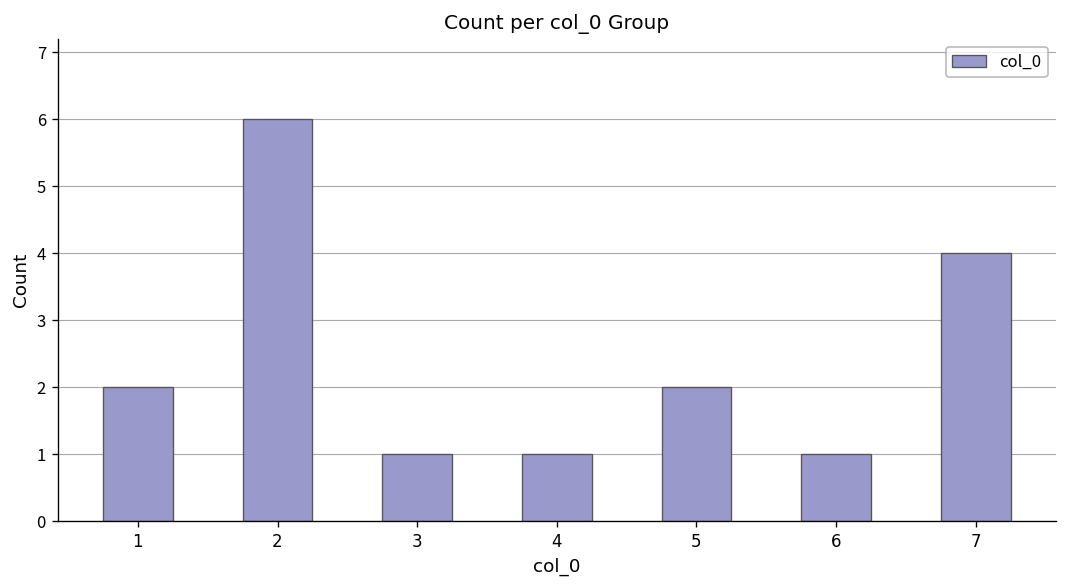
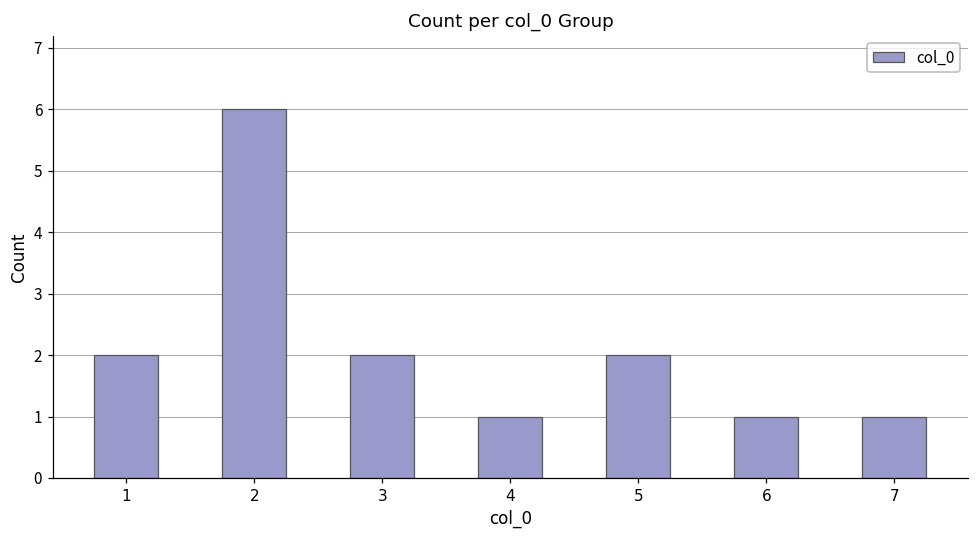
  {
    "1": 2,
    "2": 6,
-   "3": 1,
+   "3": 2,
    "4": 1,
    "5": 2,
    "6": 1,
-   "7": 4
+   "7": 1
  }
